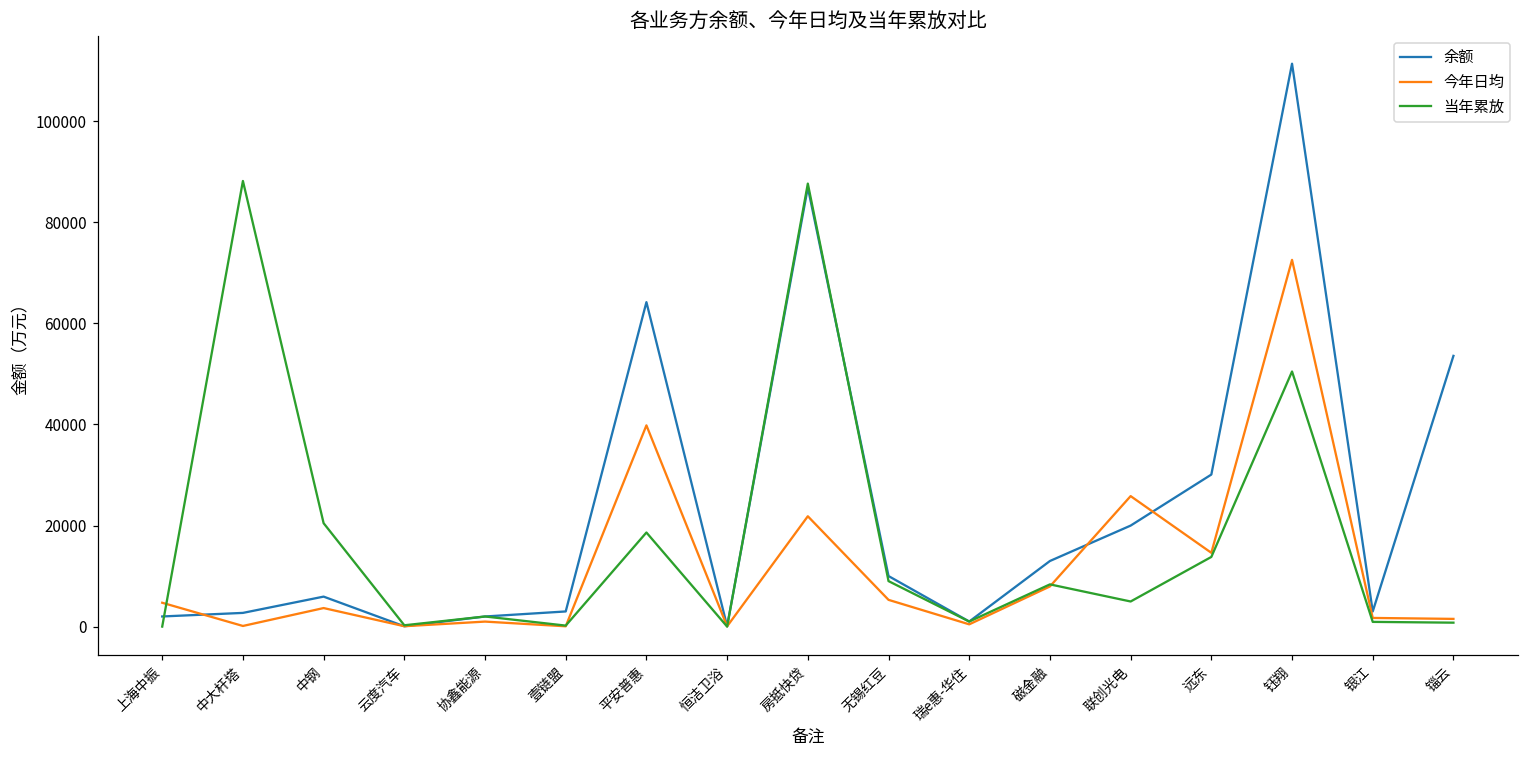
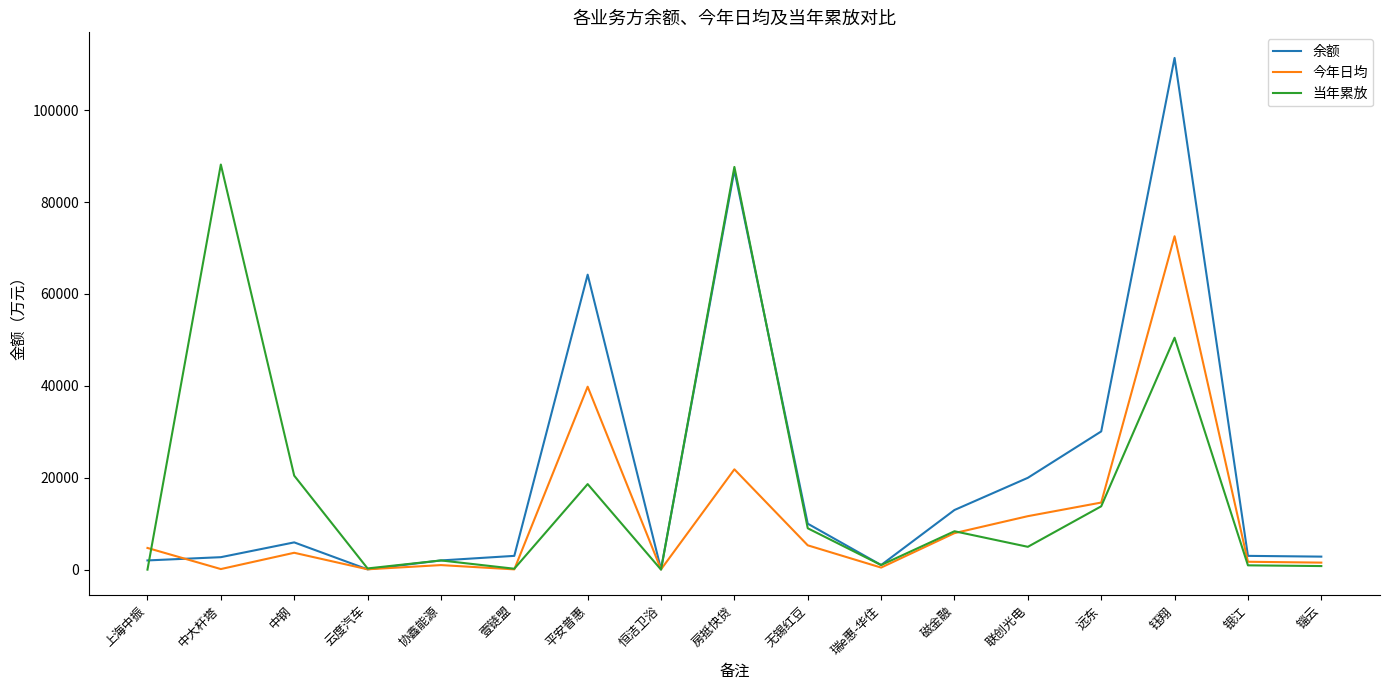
  {
    "余额": {
      "上海中振": 2000,
      "中大杆塔": 3000,
      "中钢": 6000,
      "壹链盟": 3000,
      "平安普惠": 64000,
      "房抵快贷": 87000,
      "无锡红豆": 10000,
      "磁金融": 13000,
      "联创光电": 20000,
      "远东": 30000,
      "钰翔": 111000,
      "银江": 3000,
-     "锱云": 54000
+     "锱云": 3000
    },
    "今年日均": {
      "上海中振": 5000,
      "中大杆塔": 0,
      "中钢": 4000,
      "协鑫能源": 1000,
      "平安普惠": 40000,
      "房抵快贷": 22000,
      "无锡红豆": 5000,
      "瑞e惠-华住": 0,
-     "联创光电": 26000,
+     "联创光电": 12000,
      "远东": 15000,
      "钰翔": 73000,
      "银江": 2000,
      "锱云": 2000
    },
    "当年累放": {
      "上海中振": 0,
      "中大杆塔": 88000,
      "中钢": 20000,
      "平安普惠": 19000,
      "房抵快贷": 88000,
      "无锡红豆": 9000,
      "联创光电": 5000,
      "远东": 14000,
      "钰翔": 50000,
      "银江": 1000,
      "锱云": 1000
    }
  }
